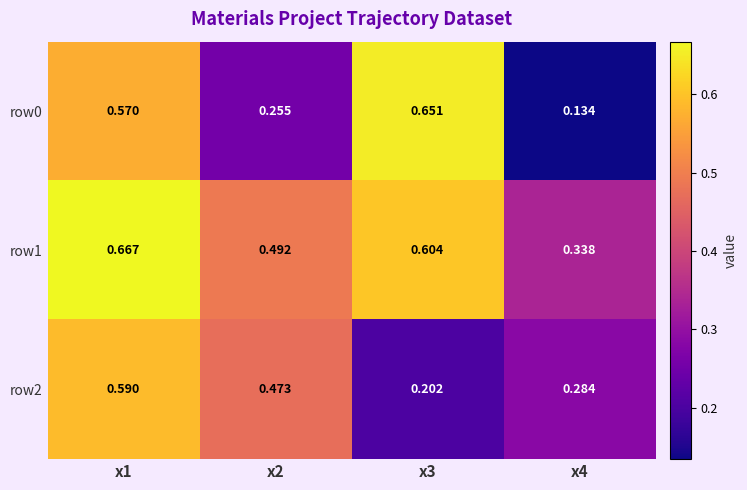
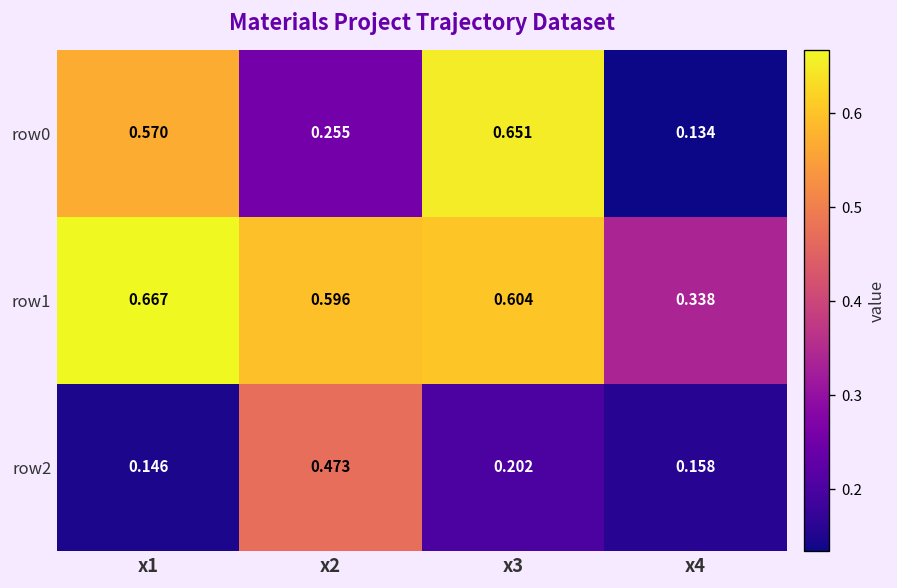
  {
    "row0": {
      "x1": 0.570,
      "x2": 0.255,
      "x3": 0.651,
      "x4": 0.134
    },
    "row1": {
      "x1": 0.667,
-     "x2": 0.492,
+     "x2": 0.596,
      "x3": 0.604,
      "x4": 0.338
    },
    "row2": {
-     "x1": 0.590,
+     "x1": 0.146,
      "x2": 0.473,
      "x3": 0.202,
-     "x4": 0.284
+     "x4": 0.158
    }
  }
